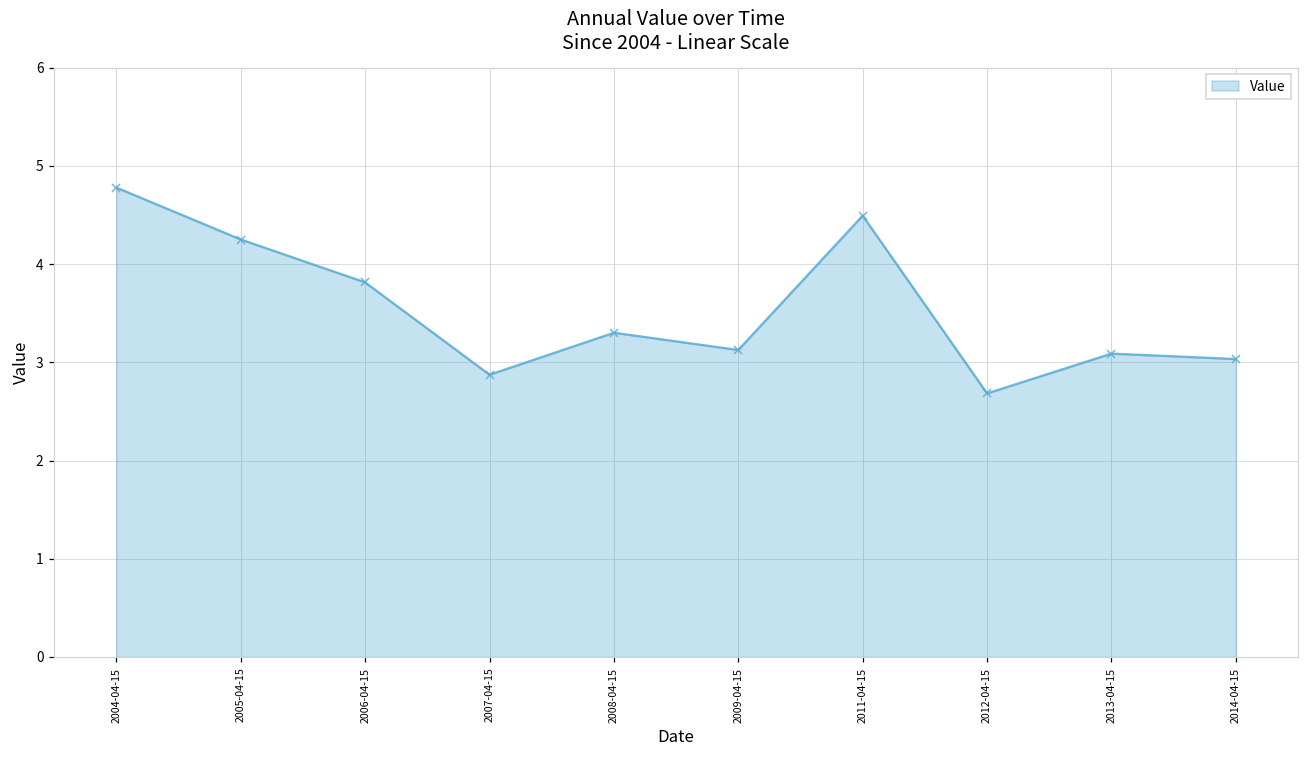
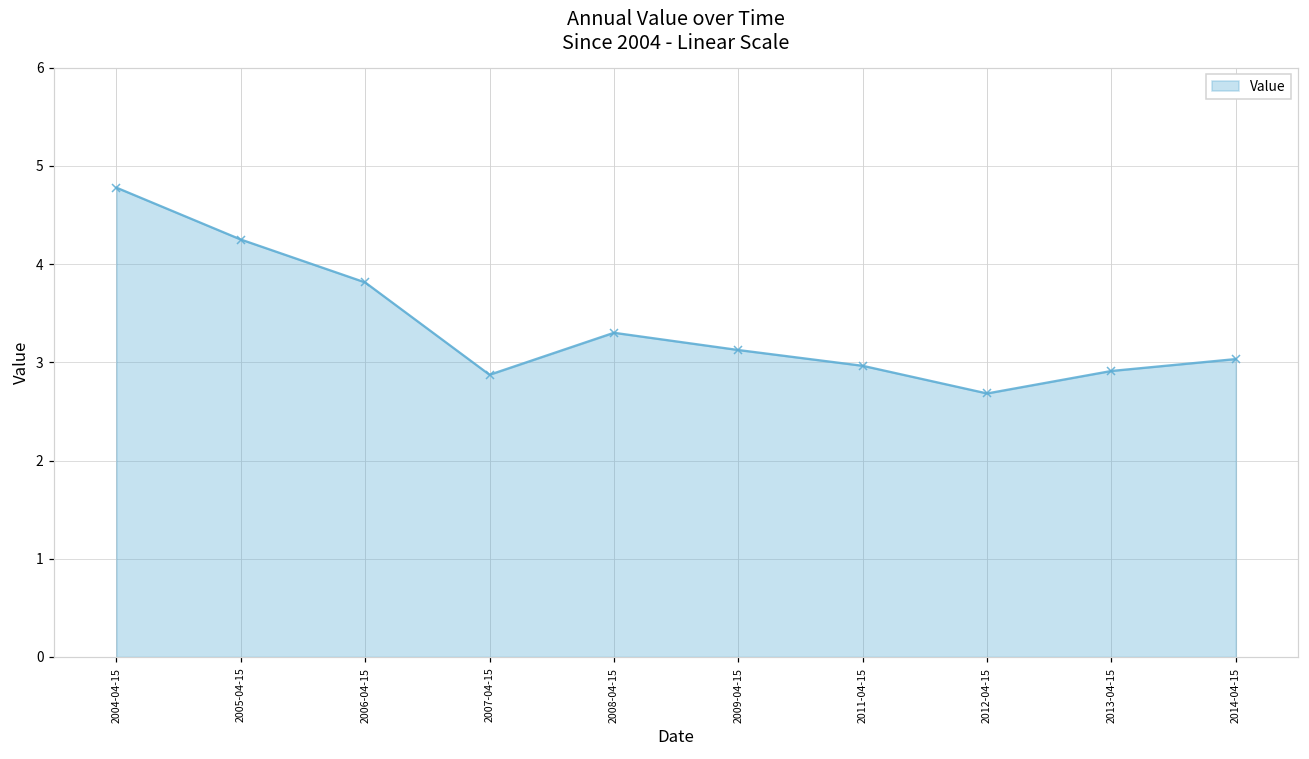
  {
    "2004-04-15": 4.8,
    "2005-04-15": 4.2,
    "2006-04-15": 3.8,
    "2007-04-15": 2.9,
    "2008-04-15": 3.3,
    "2009-04-15": 3.1,
-   "2011-04-15": 4.5,
+   "2011-04-15": 3.0,
    "2012-04-15": 2.7,
-   "2013-04-15": 3.1,
+   "2013-04-15": 2.9,
    "2014-04-15": 3.0
  }
